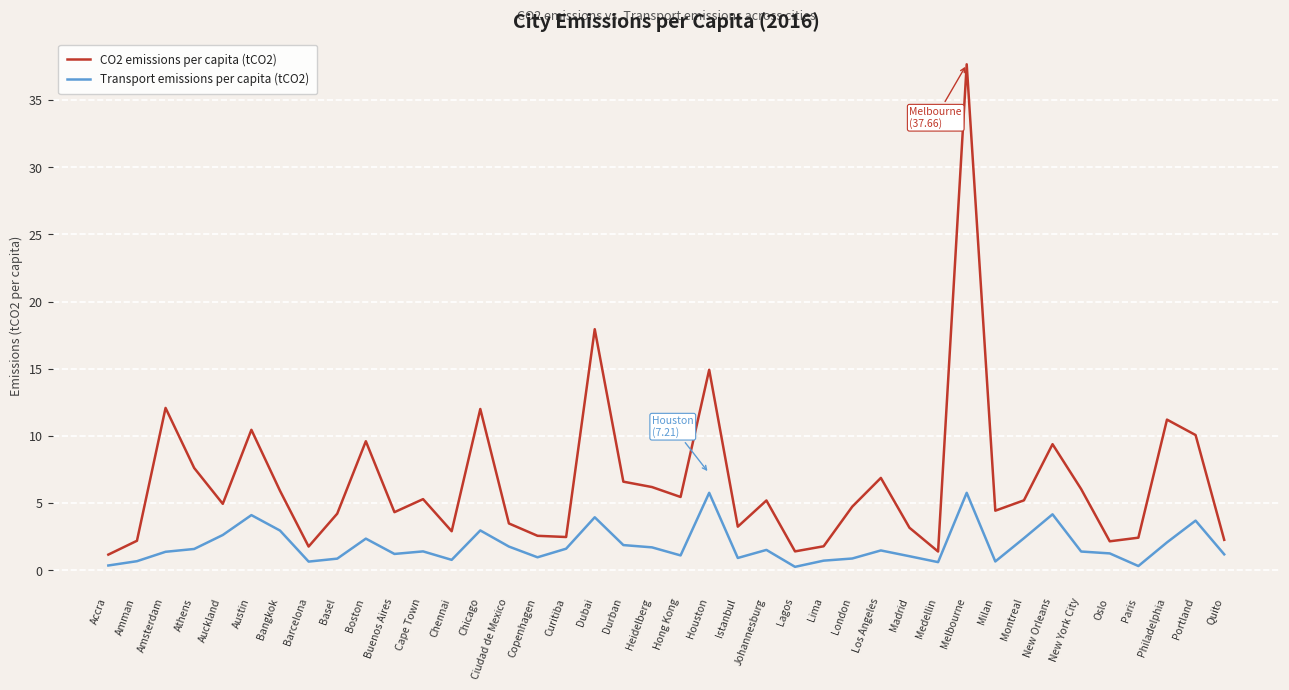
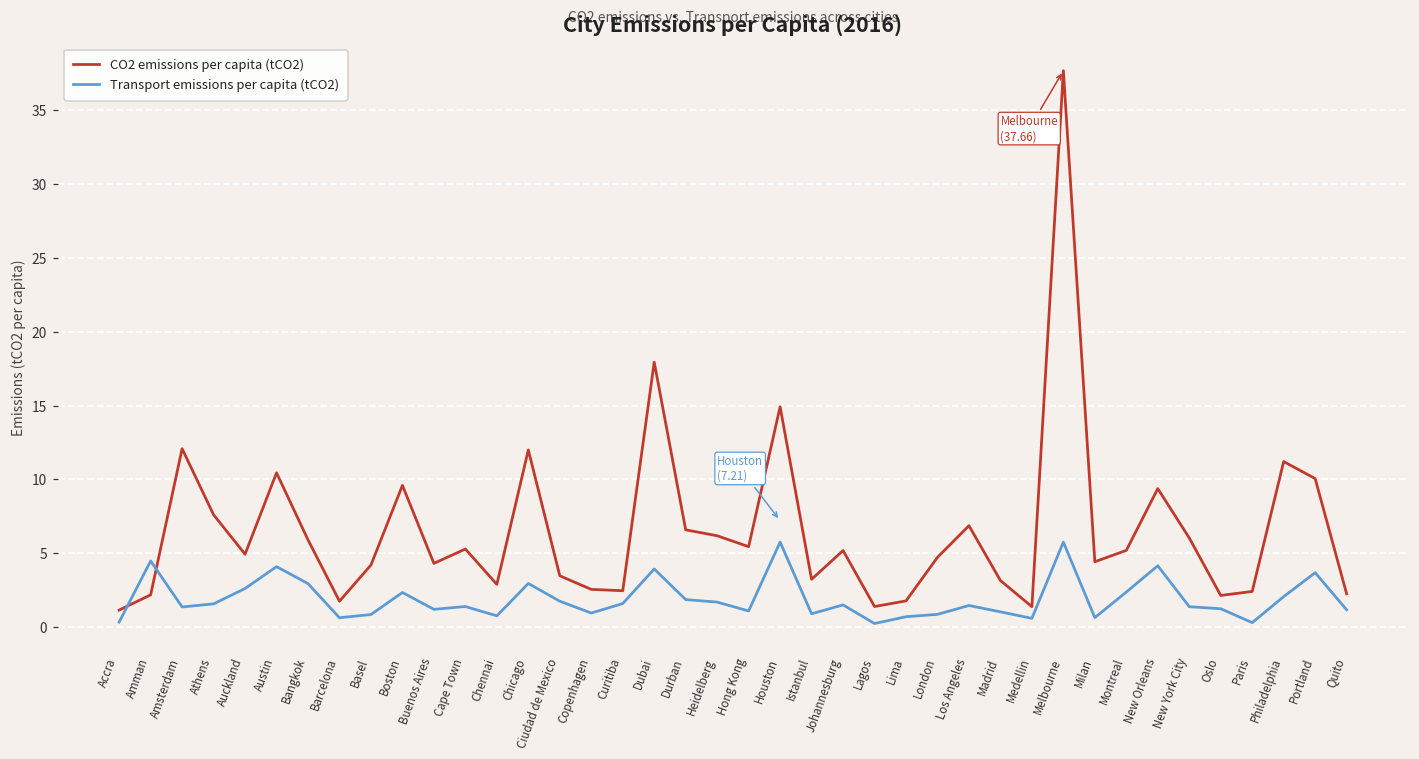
  {
    "CO2 emissions per capita (tCO2)": {
      "Accra": 1.2,
      "Amman": 2.2,
      "Amsterdam": 12.1,
      "Athens": 7.6,
      "Auckland": 4.9,
      "Austin": 10.5,
      "Bangkok": 5.9,
      "Barcelona": 1.8,
      "Basel": 4.2,
      "Boston": 9.6,
      "Buenos Aires": 4.3,
      "Cape Town": 5.3,
      "Chennai": 2.9,
      "Chicago": 12.0,
      "Ciudad de Mexico": 3.5,
      "Copenhagen": 2.6,
      "Curitiba": 2.5,
      "Dubai": 17.9,
      "Durban": 6.6,
      "Hong Kong": 5.5,
      "Houston": 14.9,
      "Istanbul": 3.2,
      "Johannesburg": 5.2,
      "Lagos": 1.4,
      "Lima": 1.8,
      "London": 4.7,
      "Los Angeles": 6.9,
      "Madrid": 3.2,
      "Medellin": 1.4,
      "Milan": 4.4,
      "Montreal": 5.2,
      "New Orleans": 9.4,
      "New York City": 6.0,
      "Oslo": 2.2,
      "Paris": 2.4,
      "Philadelphia": 11.2,
      "Portland": 10.1,
      "Quito": 2.3
    },
    "Transport emissions per capita (tCO2)": {
      "Accra": 0.4,
-     "Amman": 0.7,
+     "Amman": 4.5,
      "Amsterdam": 1.4,
      "Athens": 1.6,
      "Auckland": 2.6,
      "Austin": 4.1,
      "Bangkok": 3.0,
      "Barcelona": 0.6,
      "Basel": 0.9,
      "Boston": 2.4,
      "Buenos Aires": 1.2,
      "Cape Town": 1.4,
      "Chennai": 0.8,
      "Chicago": 3.0,
      "Ciudad de Mexico": 1.8,
      "Copenhagen": 1.0,
      "Curitiba": 1.6,
      "Dubai": 3.9,
      "Durban": 1.9,
      "Heidelberg": 1.7,
      "Hong Kong": 1.1,
      "Houston": 5.8,
      "Istanbul": 0.9,
      "Johannesburg": 1.5,
      "Lagos": 0.3,
      "Lima": 0.7,
      "London": 0.9,
      "Los Angeles": 1.5,
      "Madrid": 1.0,
      "Medellin": 0.6,
      "Melbourne": 5.8,
      "Milan": 0.7,
      "Montreal": 2.4,
      "New Orleans": 4.2,
      "New York City": 1.4,
      "Oslo": 1.3,
      "Paris": 0.3,
      "Philadelphia": 2.1,
      "Portland": 3.7,
      "Quito": 1.2
    }
  }
